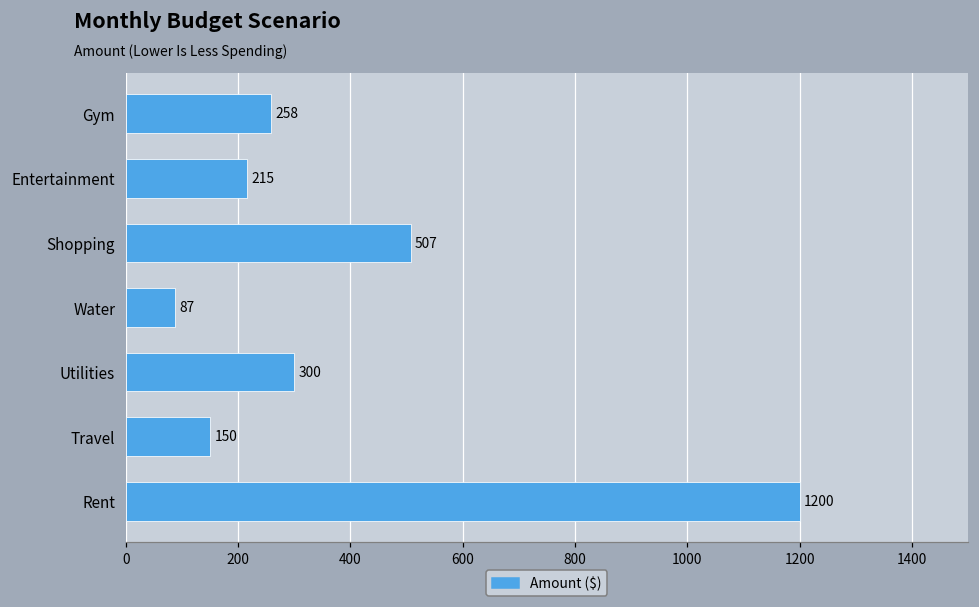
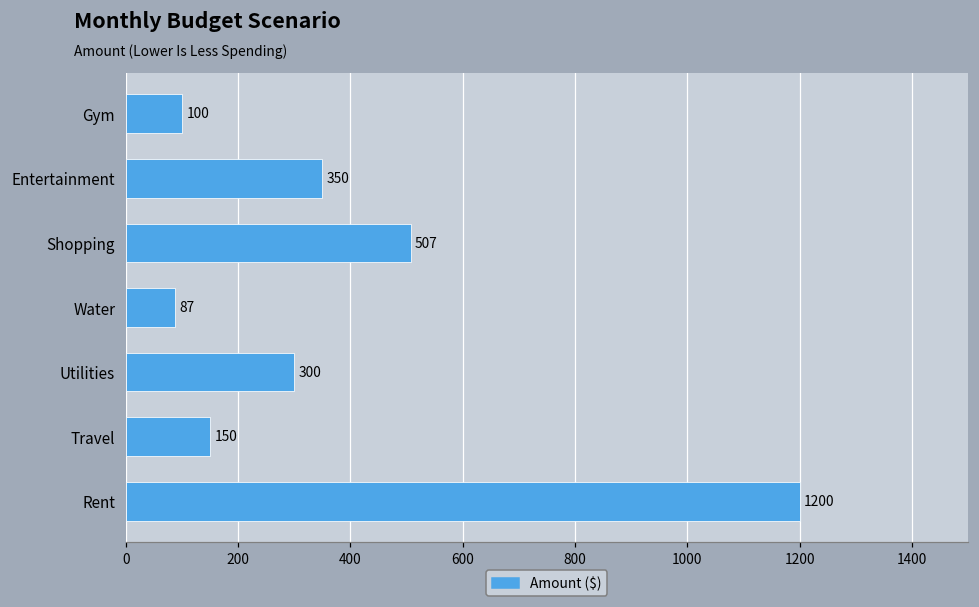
  {
-   "Gym": 258,
-   "Entertainment": 215,
+   "Gym": 100,
+   "Entertainment": 350,
    "Shopping": 507,
    "Water": 87,
    "Utilities": 300,
    "Travel": 150,
    "Rent": 1200
  }
